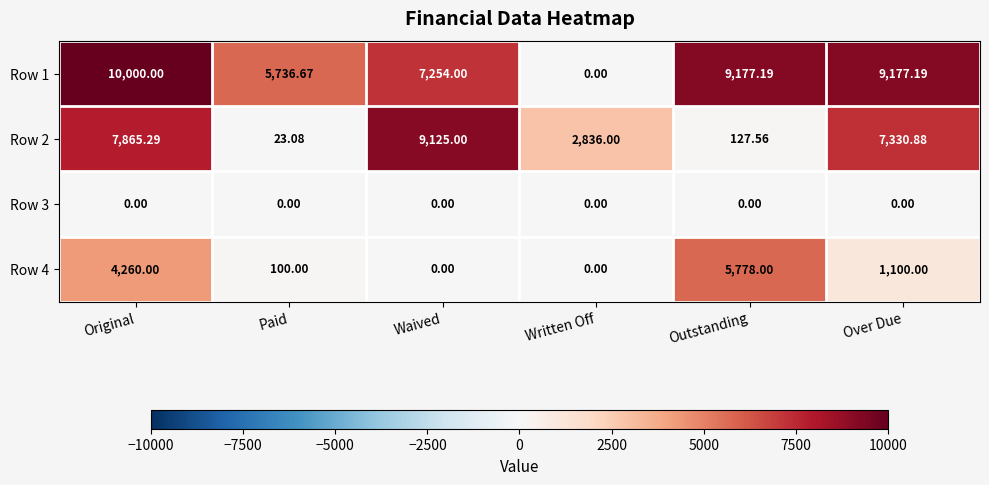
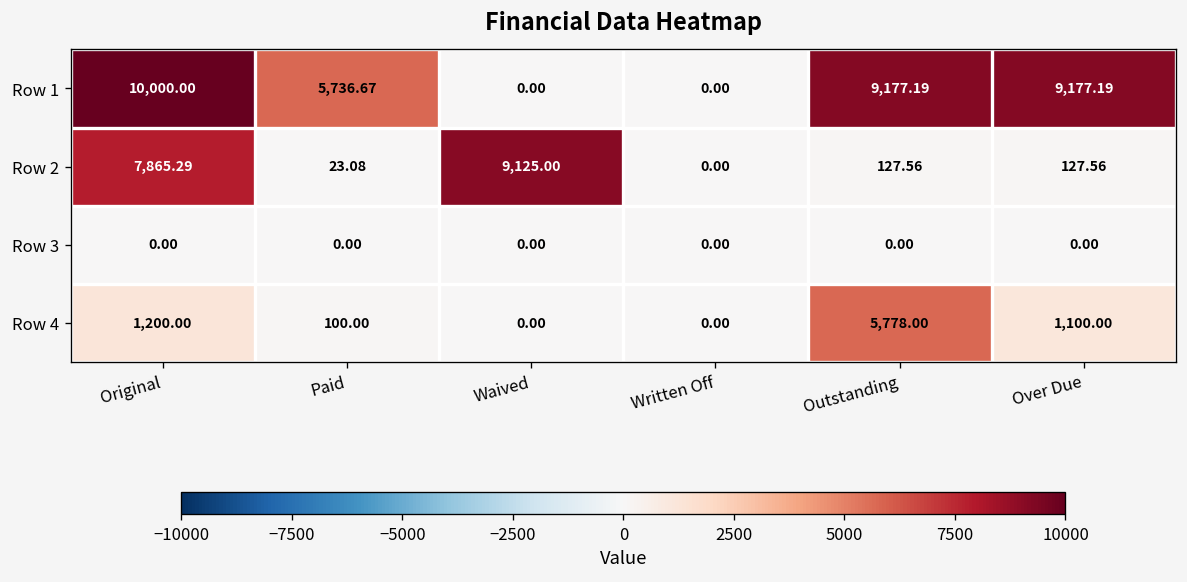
  {
    "Row 1": {
      "Original": "10,000.00",
      "Paid": "5,736.67",
-     "Waived": "7,254.00",
+     "Waived": "0.00",
      "Written Off": "0.00",
      "Outstanding": "9,177.19",
      "Over Due": "9,177.19"
    },
    "Row 2": {
      "Original": "7,865.29",
      "Paid": "23.08",
      "Waived": "9,125.00",
-     "Written Off": "2,836.00",
+     "Written Off": "0.00",
      "Outstanding": "127.56",
-     "Over Due": "7,330.88"
+     "Over Due": "127.56"
    },
    "Row 3": {
      "Original": "0.00",
      "Paid": "0.00",
      "Waived": "0.00",
      "Written Off": "0.00",
      "Outstanding": "0.00",
      "Over Due": "0.00"
    },
    "Row 4": {
-     "Original": "4,260.00",
+     "Original": "1,200.00",
      "Paid": "100.00",
      "Waived": "0.00",
      "Written Off": "0.00",
      "Outstanding": "5,778.00",
      "Over Due": "1,100.00"
    }
  }
